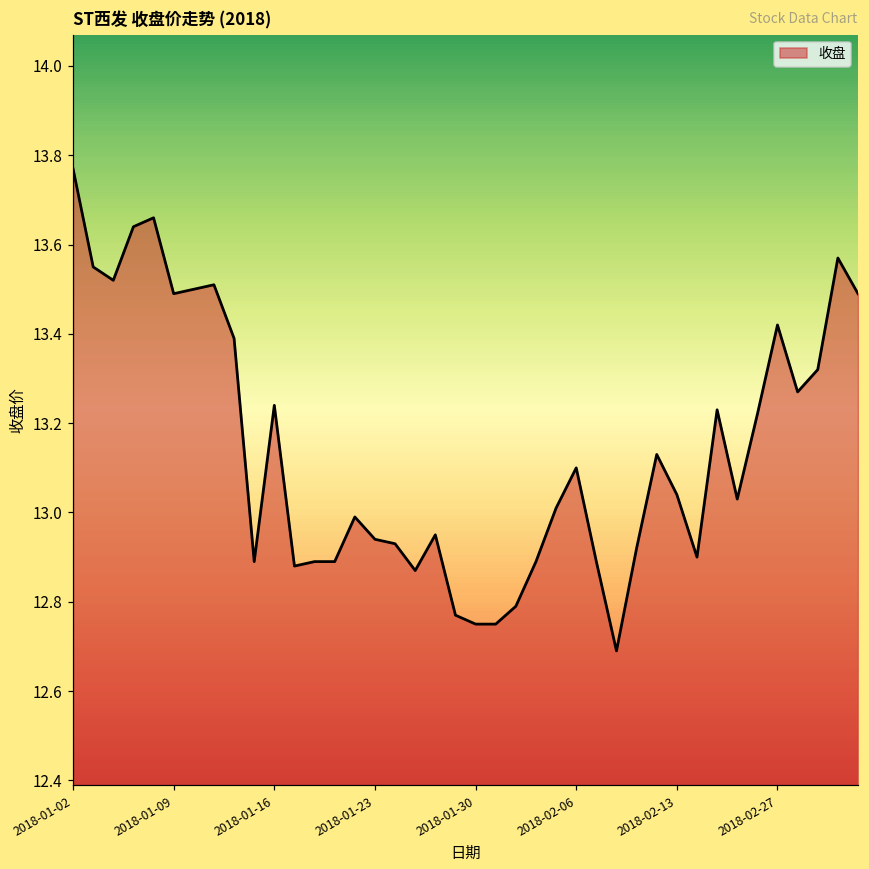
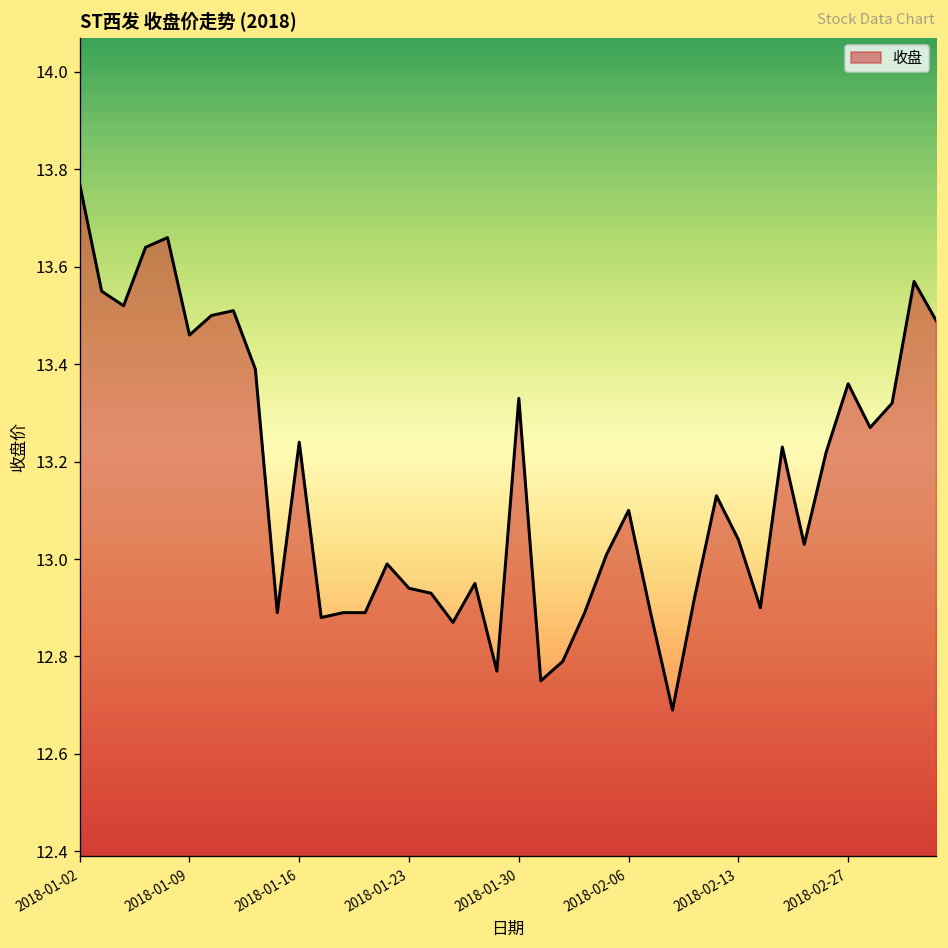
  {
    "2018-01-02": 13.77,
-   "2018-01-09": 13.49,
+   "2018-01-09": 13.46,
    "2018-01-16": 13.24,
    "2018-01-23": 12.94,
-   "2018-01-30": 12.75,
+   "2018-01-30": 13.33,
    "2018-02-06": 13.10,
    "2018-02-13": 13.04,
-   "2018-02-27": 13.42
+   "2018-02-27": 13.36
  }
